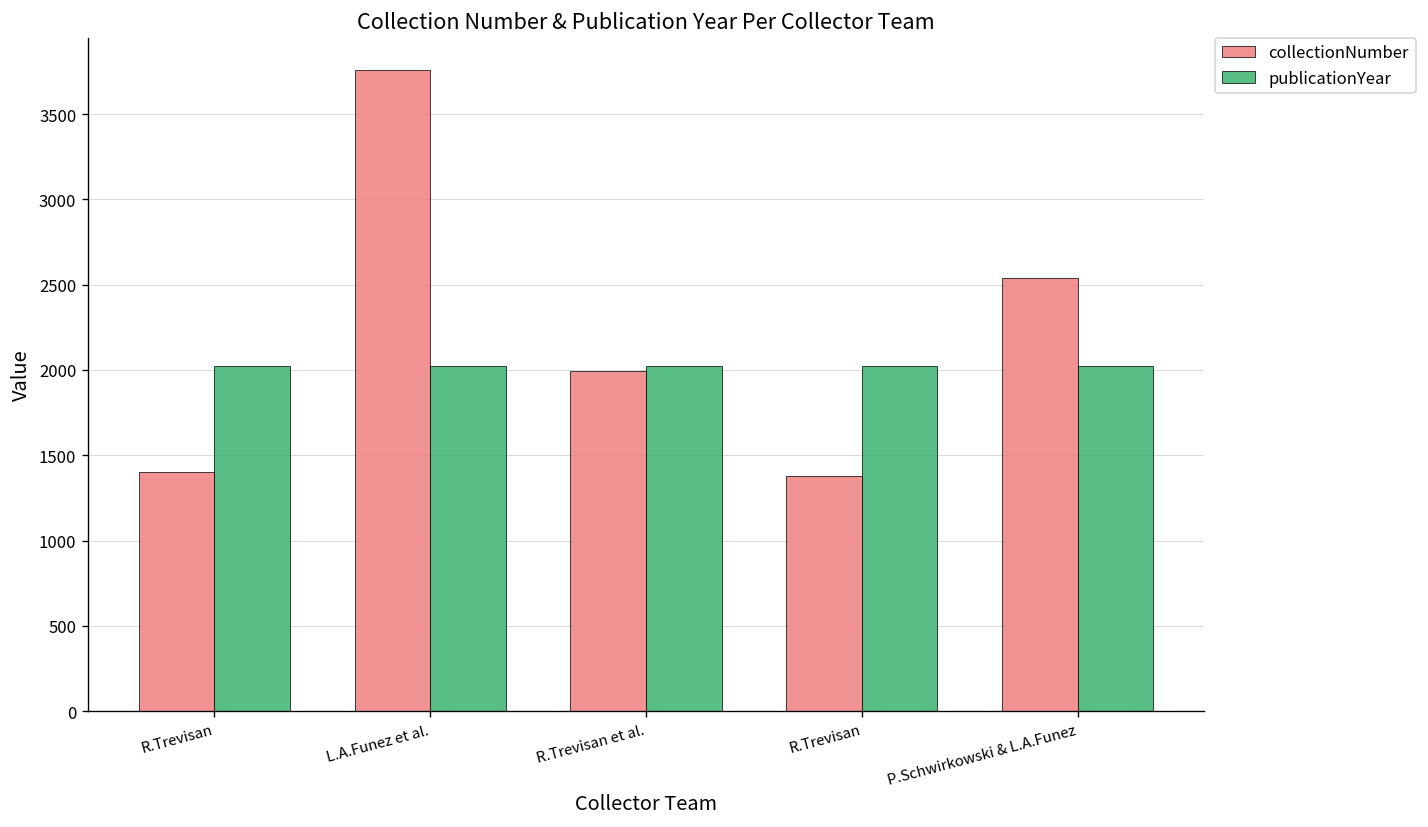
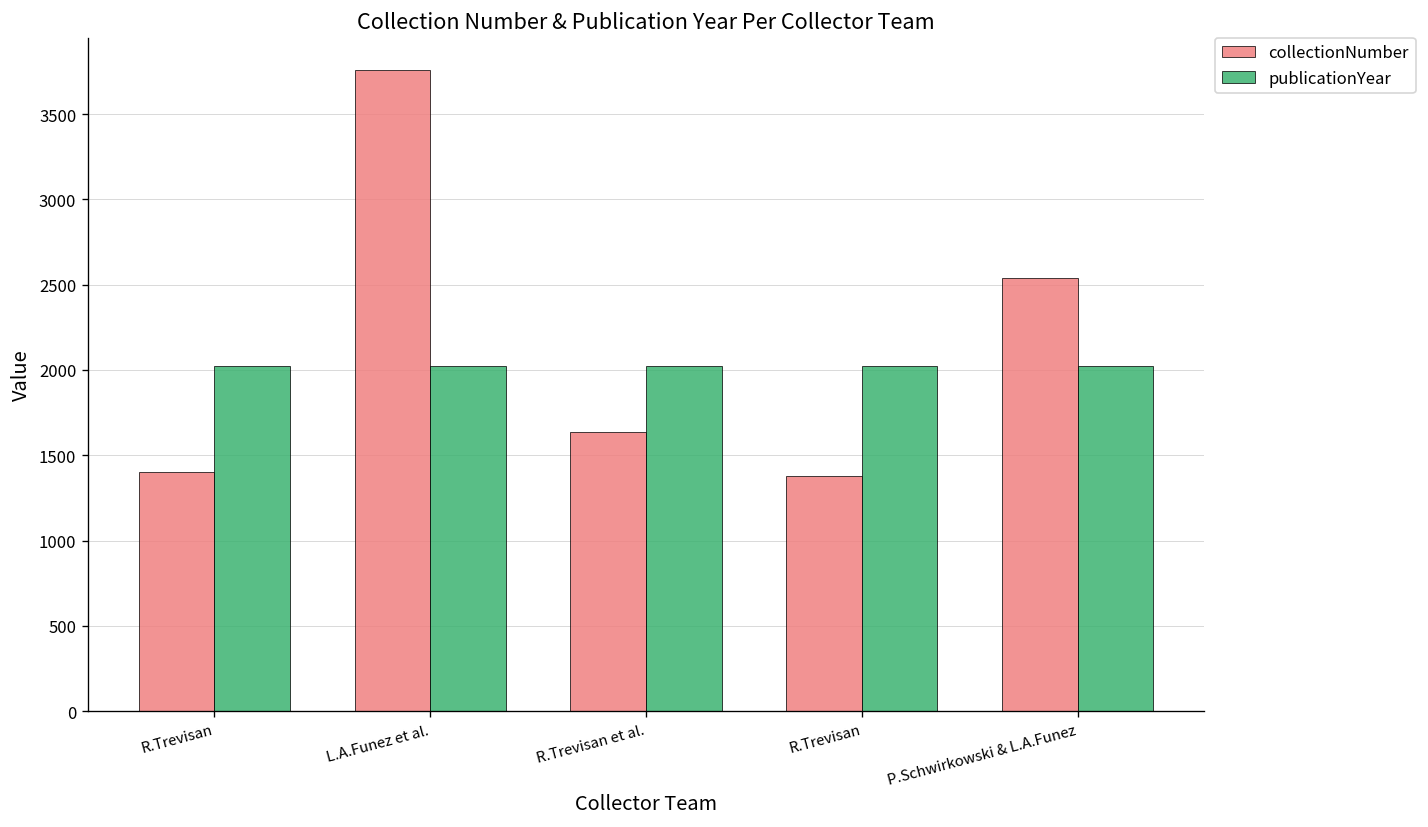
  {
    "collectionNumber": {
      "L.A.Funez et al.": 3760,
-     "R.Trevisan et al.": 1990,
+     "R.Trevisan et al.": 1640,
      "P.Schwirkowski & L.A.Funez": 2540
    },
    "publicationYear": {
      "L.A.Funez et al.": 2020,
      "R.Trevisan et al.": 2020,
      "P.Schwirkowski & L.A.Funez": 2020
    }
  }
